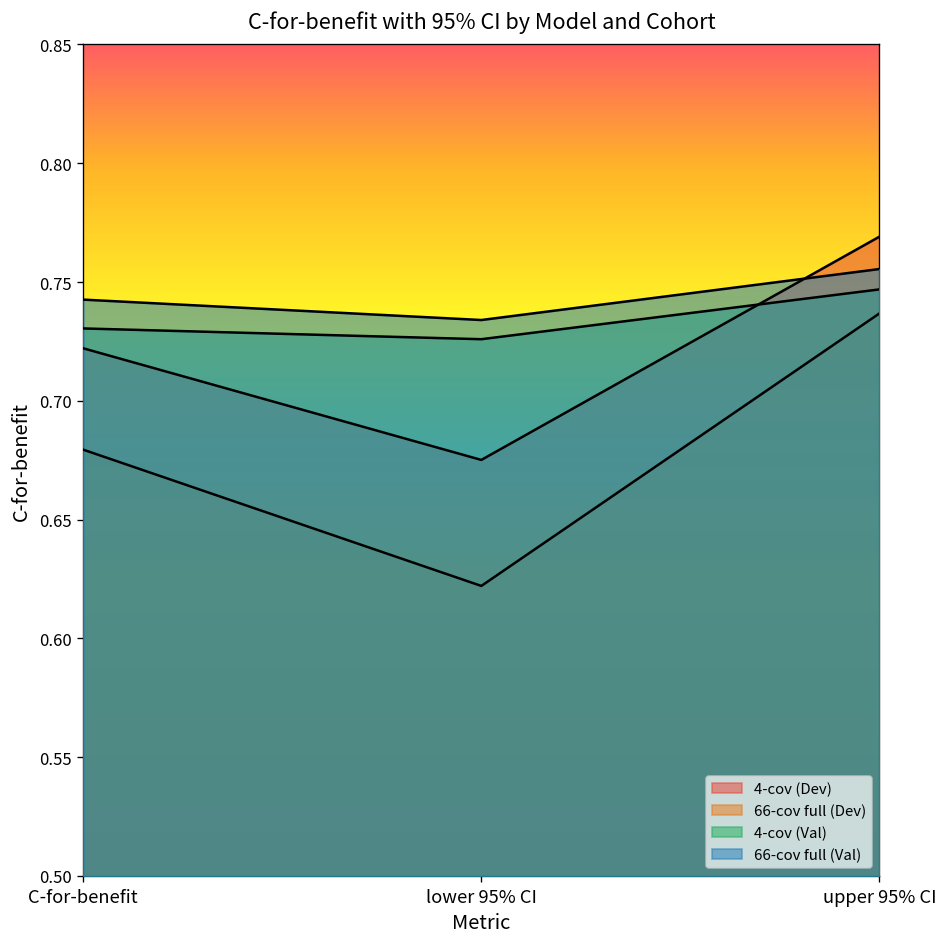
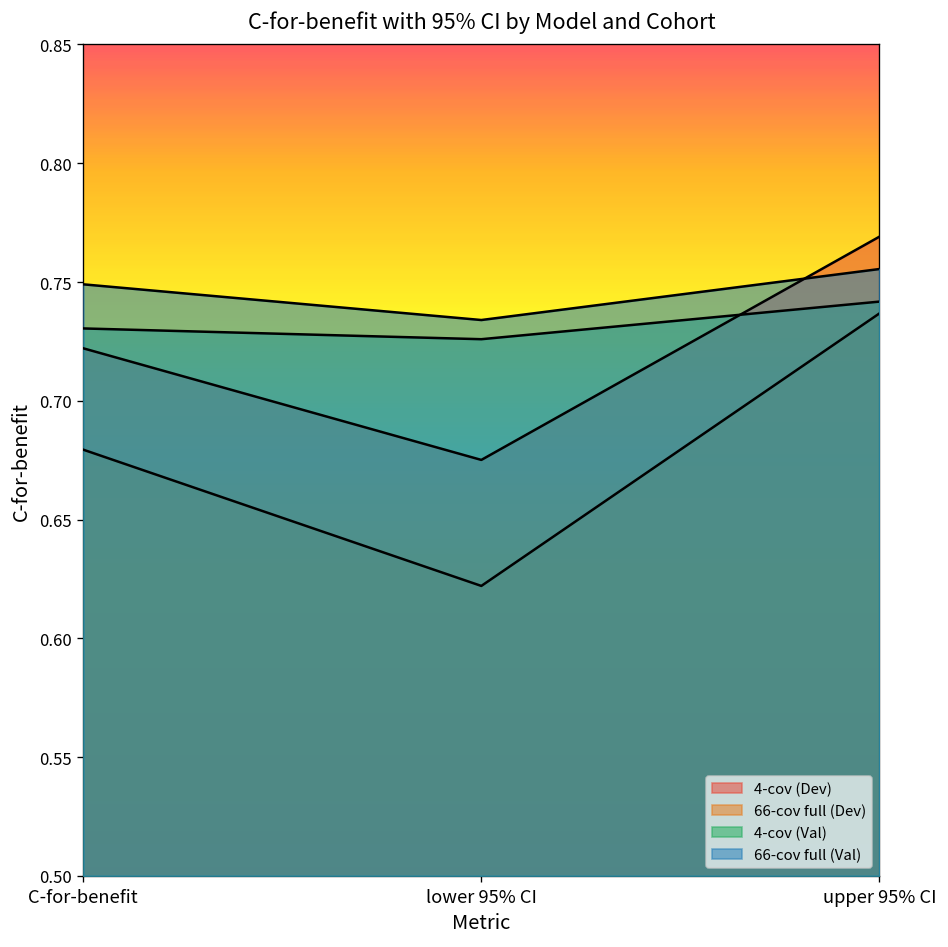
  {
    "4-cov (Val)": {
      "C-for-benefit": 0.730,
      "lower 95% CI": 0.726,
-     "upper 95% CI": 0.747
+     "upper 95% CI": 0.742
    },
    "66-cov full (Val)": {
-     "C-for-benefit": 0.743,
+     "C-for-benefit": 0.749,
      "lower 95% CI": 0.734,
      "upper 95% CI": 0.755
    }
  }
